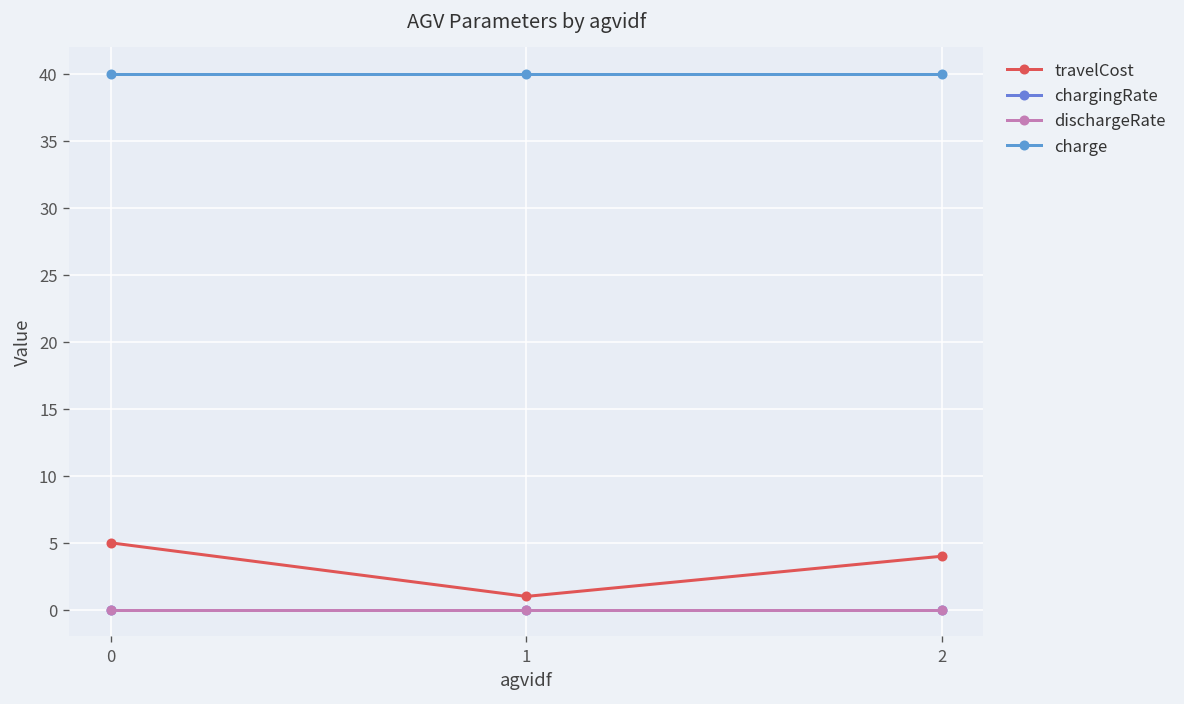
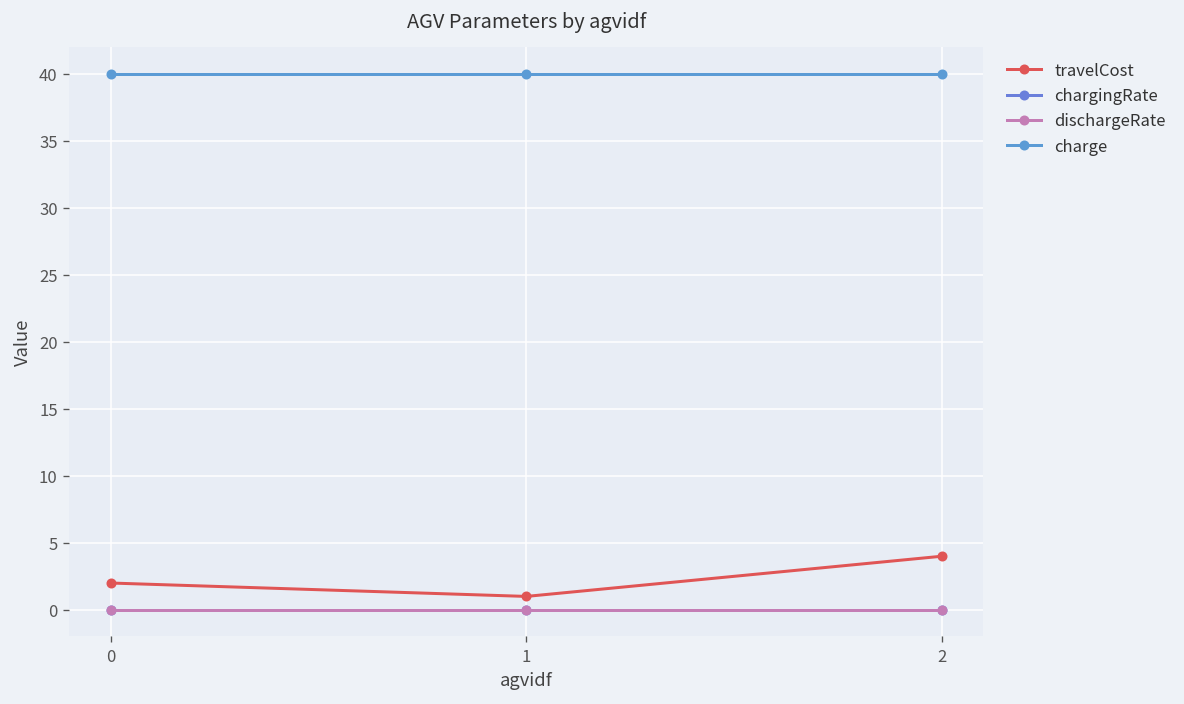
  {
    "travelCost": {
-     "0": 5,
+     "0": 2,
      "1": 1,
      "2": 4
    },
    "dischargeRate": {
      "0": 0,
      "1": 0,
      "2": 0
    },
    "charge": {
      "0": 40,
      "1": 40,
      "2": 40
    }
  }
